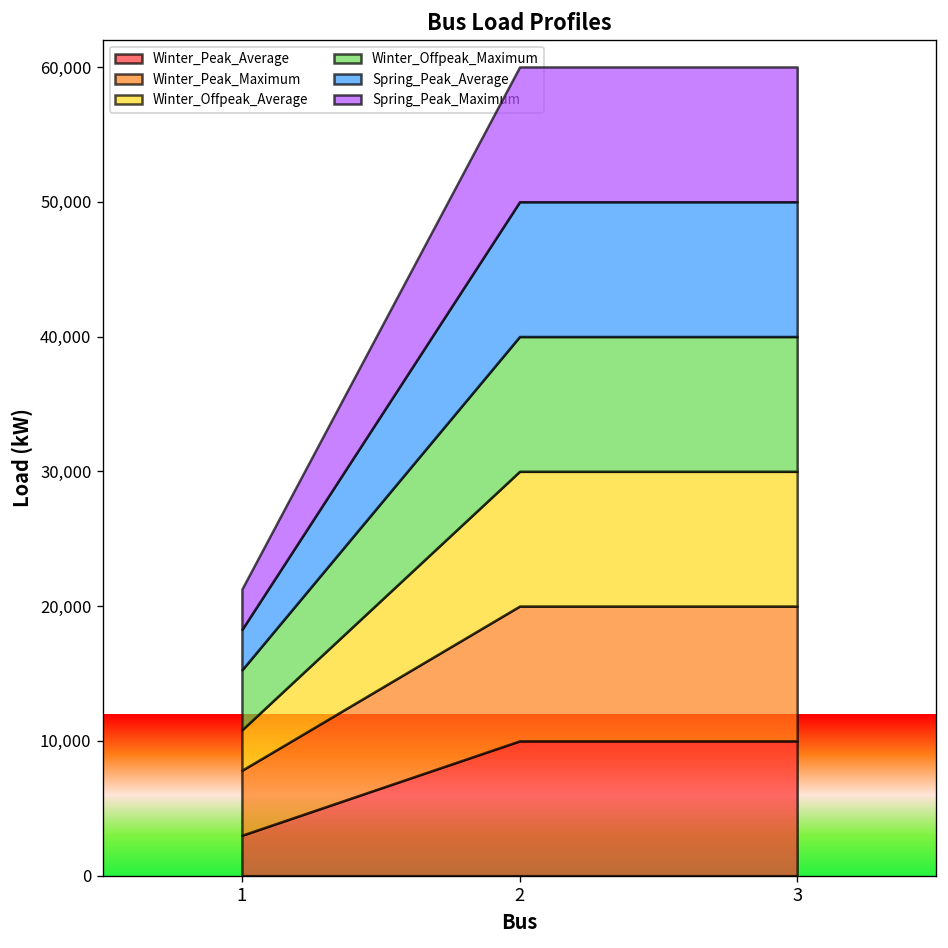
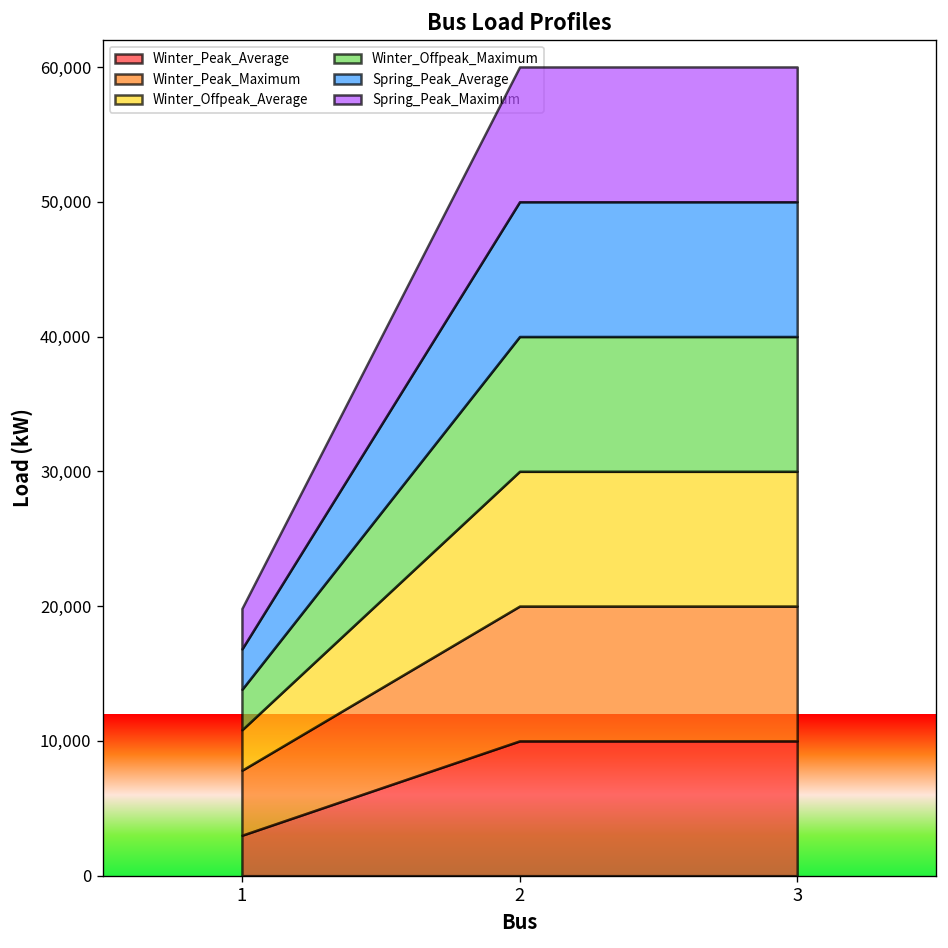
  {
    "Winter_Peak_Average": {
      "1": "3,000",
      "2": "10,000",
      "3": "10,000"
    },
    "Winter_Peak_Maximum": {
      "1": "4,800",
      "2": "10,000",
      "3": "10,000"
    },
    "Winter_Offpeak_Average": {
      "1": "3,000",
      "2": "10,000",
      "3": "10,000"
    },
    "Winter_Offpeak_Maximum": {
-     "1": "4,400",
+     "1": "3,000",
      "2": "10,000",
      "3": "10,000"
    },
    "Spring_Peak_Average": {
      "1": "3,000",
      "2": "10,000",
      "3": "10,000"
    },
    "Spring_Peak_Maximum": {
      "1": "3,000",
      "3": "10,000"
    }
  }
